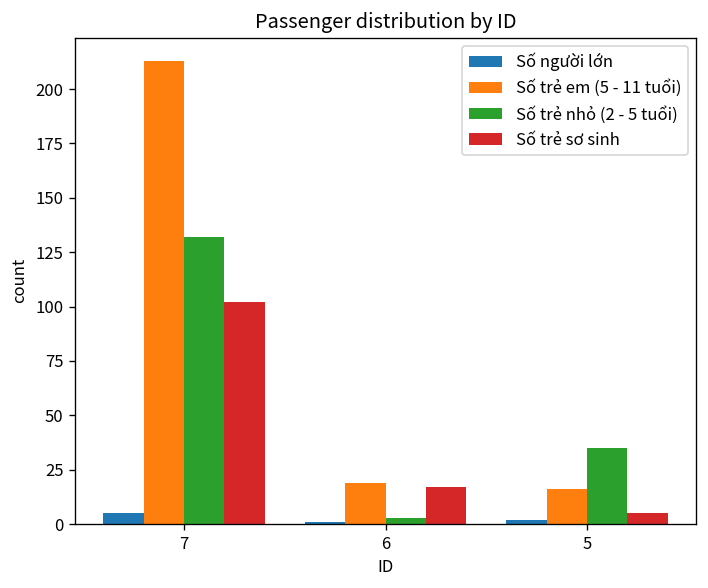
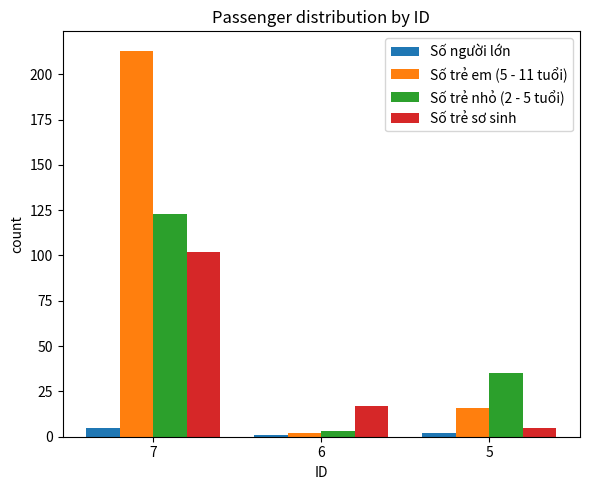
  {
    "Số người lớn": {
      "7": 5,
      "5": 2
    },
    "Số trẻ em (5 - 11 tuổi)": {
      "7": 213,
-     "6": 19,
+     "6": 2,
      "5": 16
    },
    "Số trẻ nhỏ (2 - 5 tuổi)": {
-     "7": 132,
+     "7": 123,
      "6": 3,
      "5": 35
    },
    "Số trẻ sơ sinh": {
      "7": 102,
      "6": 17,
      "5": 5
    }
  }
